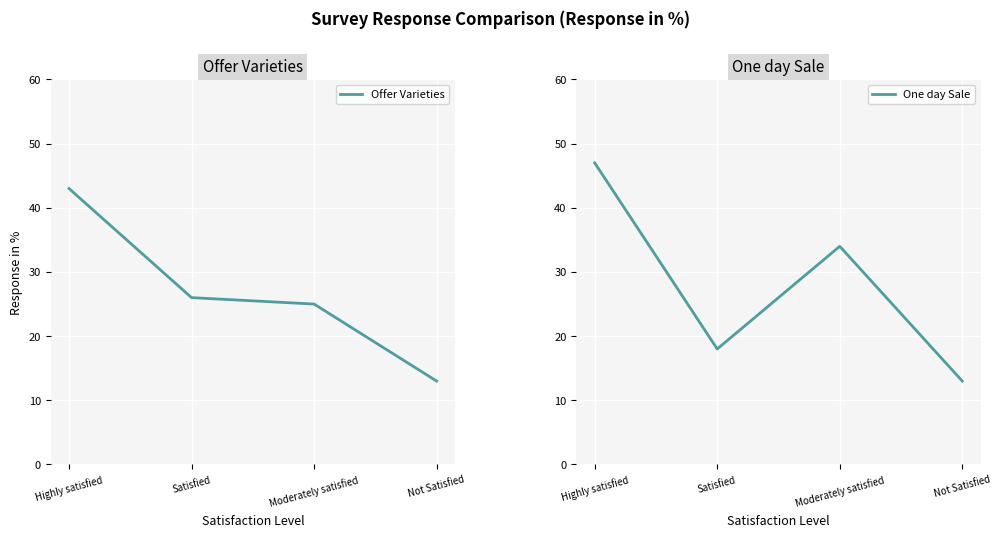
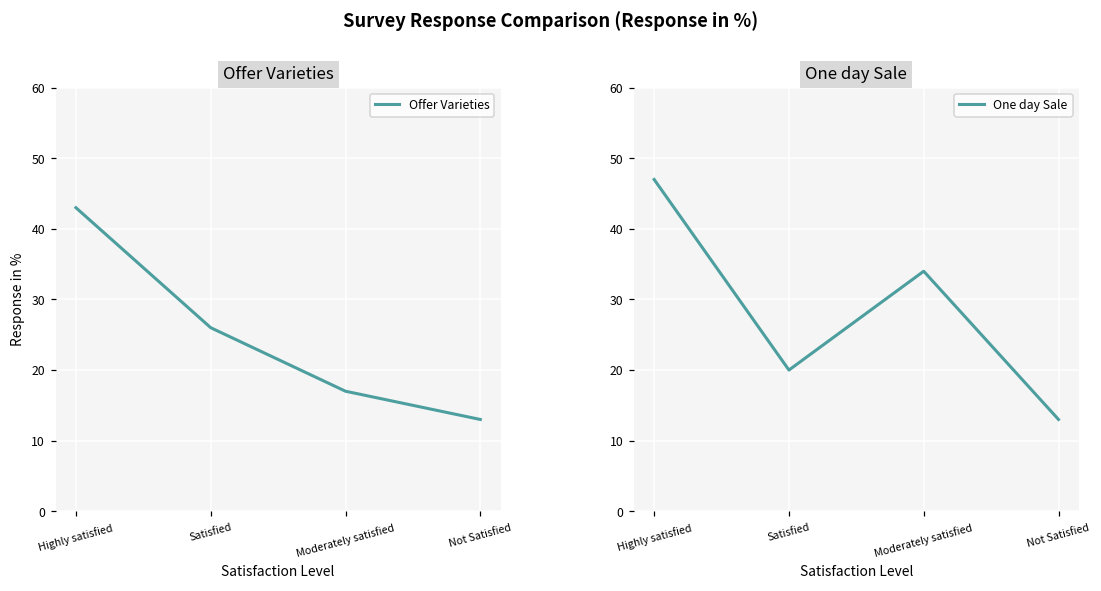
  {
    "Offer Varieties": {
      "Highly satisfied": 43,
      "Satisfied": 26,
-     "Moderately satisfied": 25,
+     "Moderately satisfied": 17,
      "Not Satisfied": 13
    },
    "One day Sale": {
      "Highly satisfied": 47,
-     "Satisfied": 18,
+     "Satisfied": 20,
      "Moderately satisfied": 34,
      "Not Satisfied": 13
    }
  }
